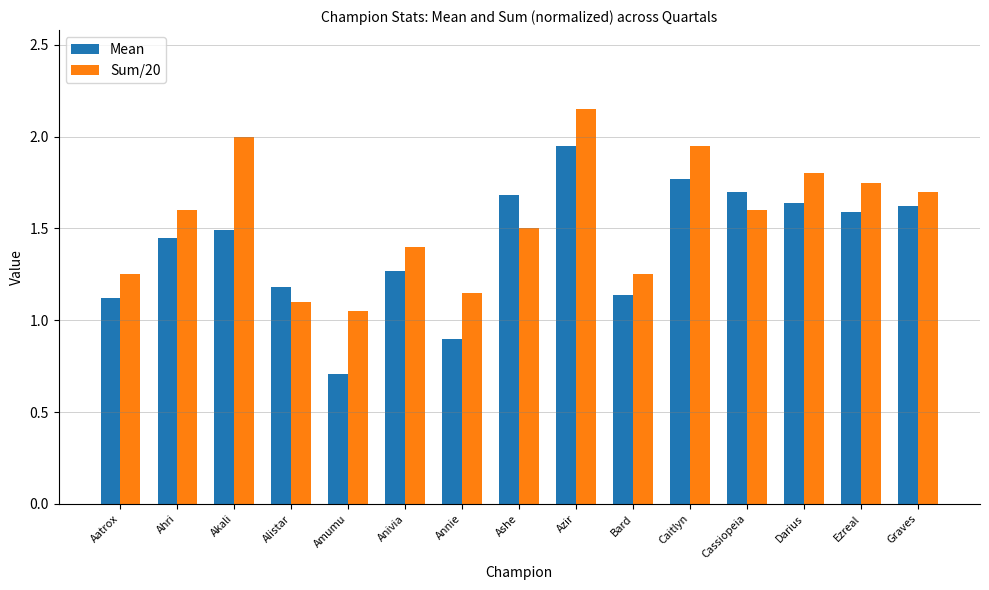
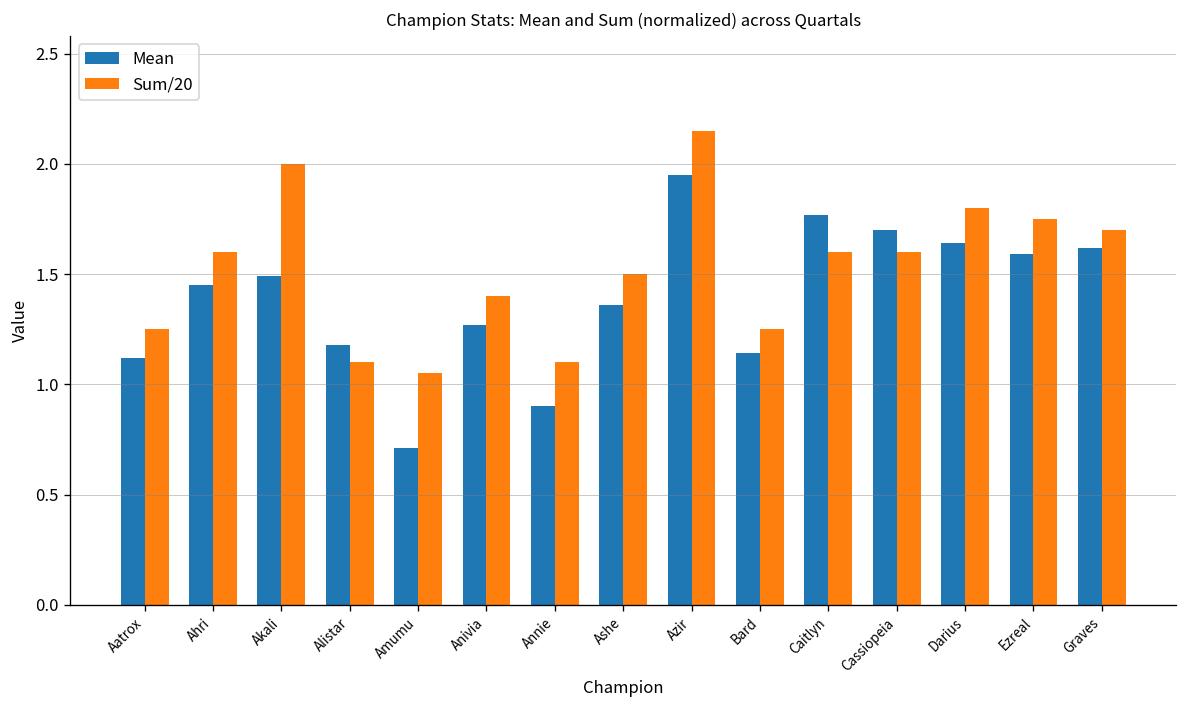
  {
    "Mean": {
      "Aatrox": 1.12,
      "Ahri": 1.45,
      "Akali": 1.49,
      "Alistar": 1.18,
      "Amumu": 0.71,
      "Anivia": 1.27,
      "Annie": 0.90,
-     "Ashe": 1.68,
+     "Ashe": 1.36,
      "Azir": 1.95,
      "Bard": 1.14,
      "Caitlyn": 1.77,
      "Cassiopeia": 1.70,
      "Darius": 1.64,
      "Ezreal": 1.59,
      "Graves": 1.62
    },
    "Sum/20": {
      "Aatrox": 1.25,
      "Ahri": 1.60,
      "Akali": 2.00,
      "Alistar": 1.10,
      "Amumu": 1.05,
      "Anivia": 1.40,
-     "Annie": 1.15,
+     "Annie": 1.10,
      "Ashe": 1.50,
      "Azir": 2.15,
      "Bard": 1.25,
-     "Caitlyn": 1.95,
+     "Caitlyn": 1.60,
      "Cassiopeia": 1.60,
      "Darius": 1.80,
      "Ezreal": 1.75,
      "Graves": 1.70
    }
  }
